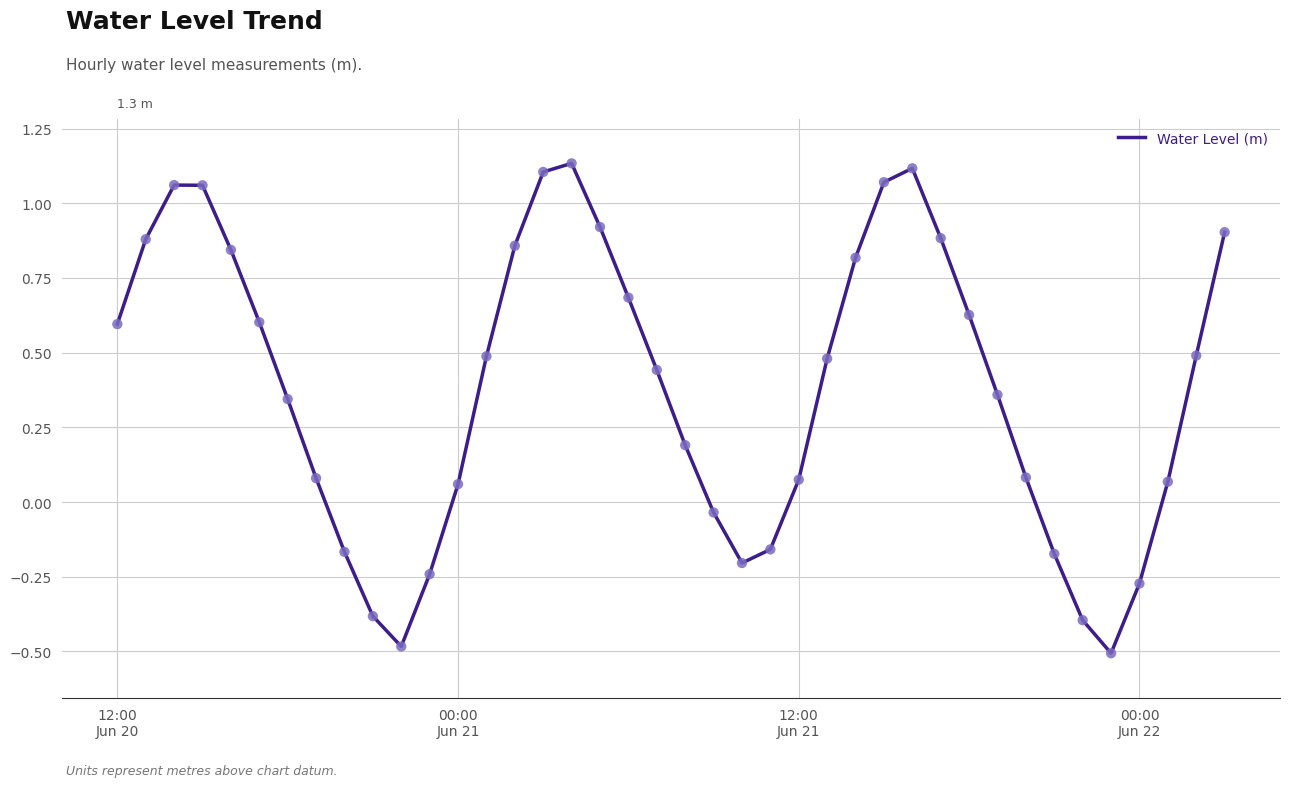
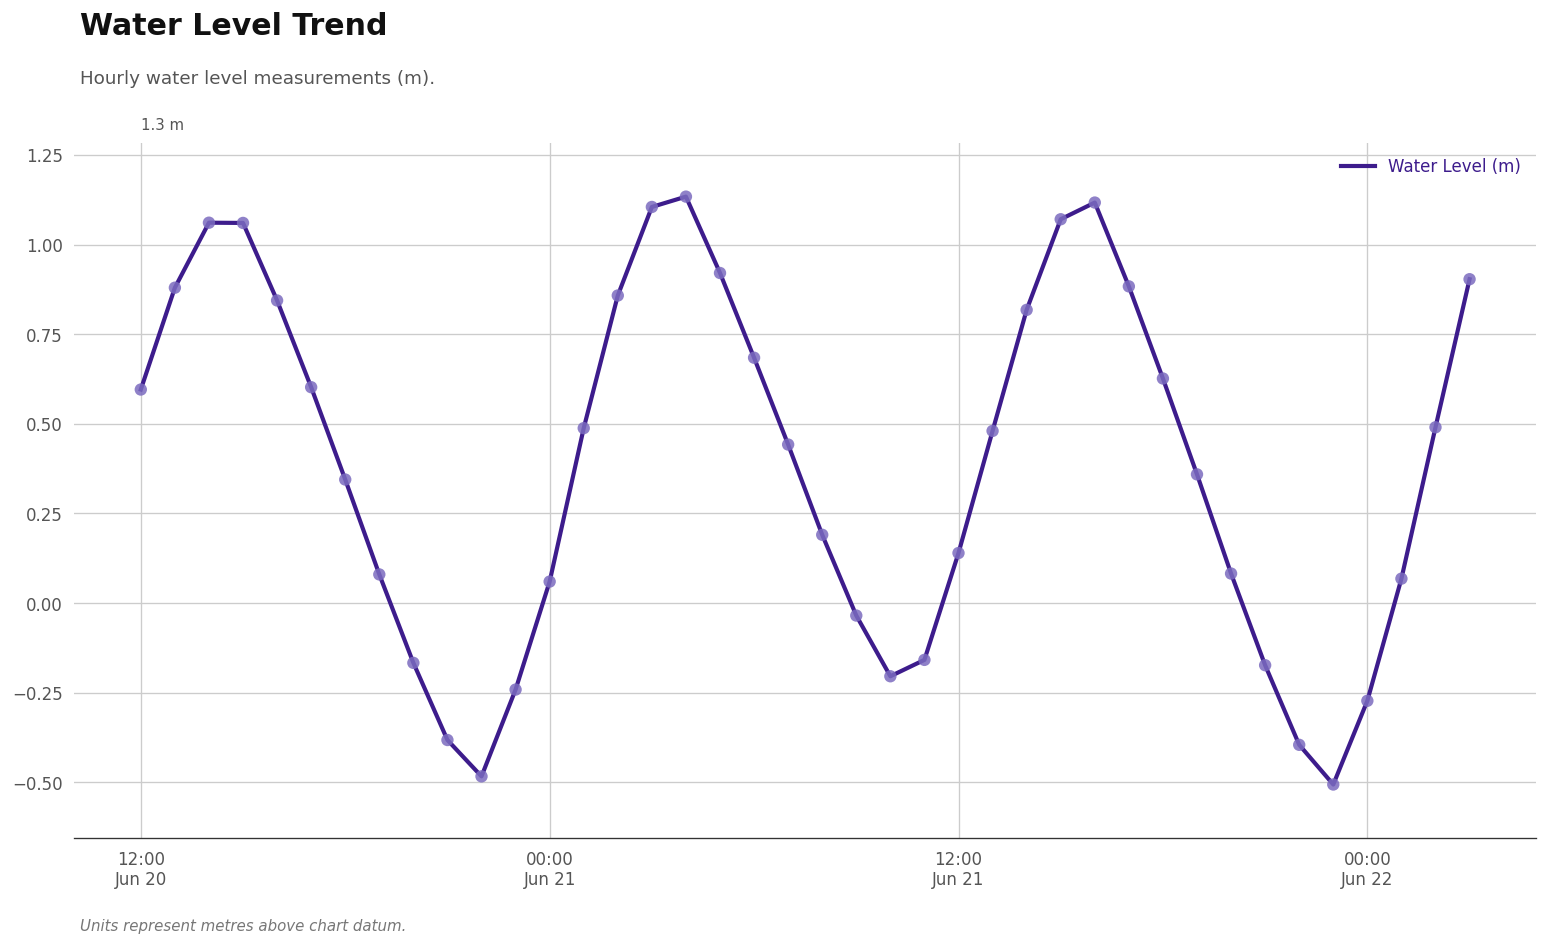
  {
    "12:00 Jun 20": 0.60,
    "00:00 Jun 21": 0.06,
-   "12:00 Jun 21": 0.08,
+   "12:00 Jun 21": 0.14,
    "00:00 Jun 22": -0.27
  }
